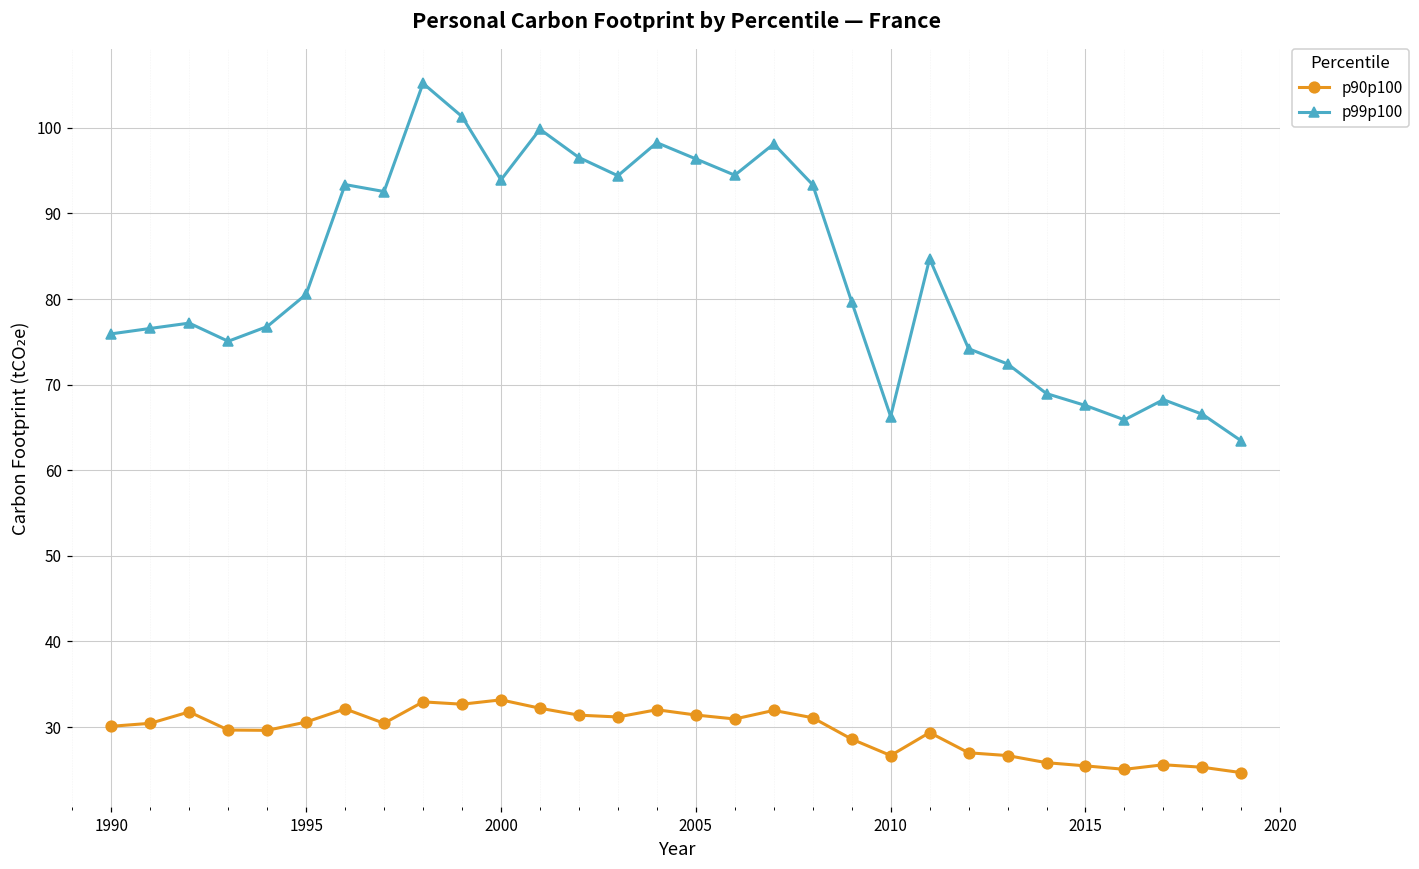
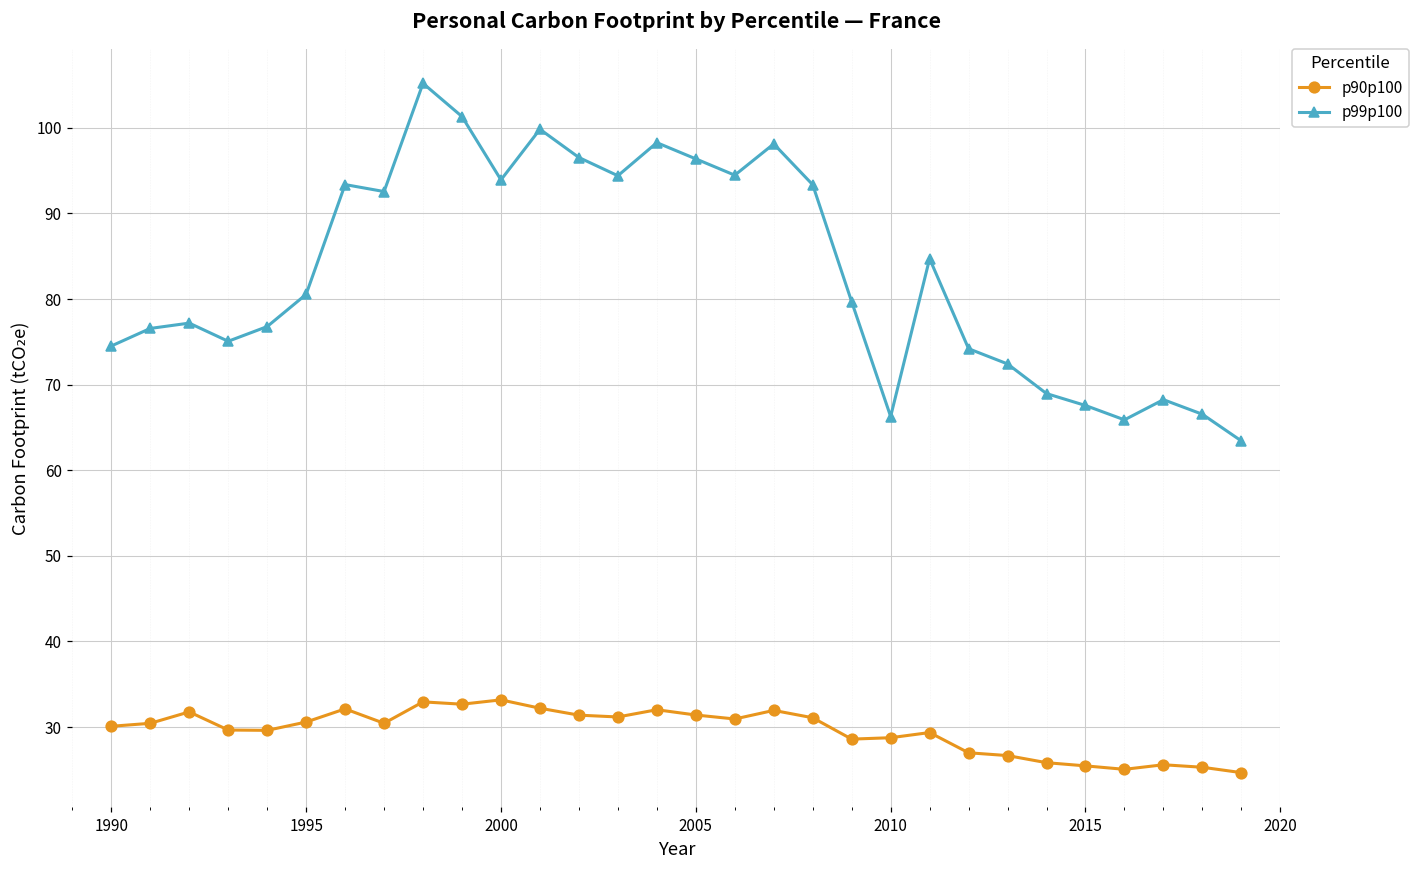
  {
    "p90p100": {
      "1990": 30,
      "1995": 31,
      "2000": 33,
      "2005": 31,
-     "2010": 27,
+     "2010": 29,
      "2015": 25
    },
    "p99p100": {
-     "1990": 76,
+     "1990": 75,
      "1995": 81,
      "2000": 94,
      "2005": 96,
      "2010": 66,
      "2015": 68
    }
  }
